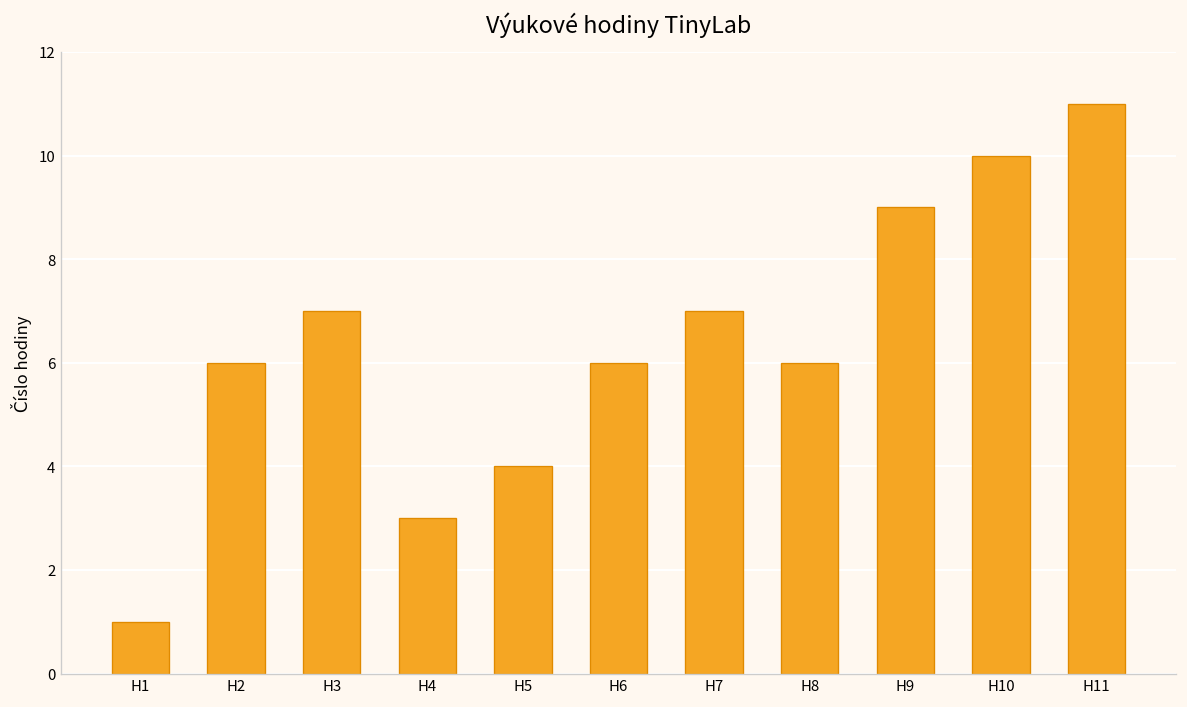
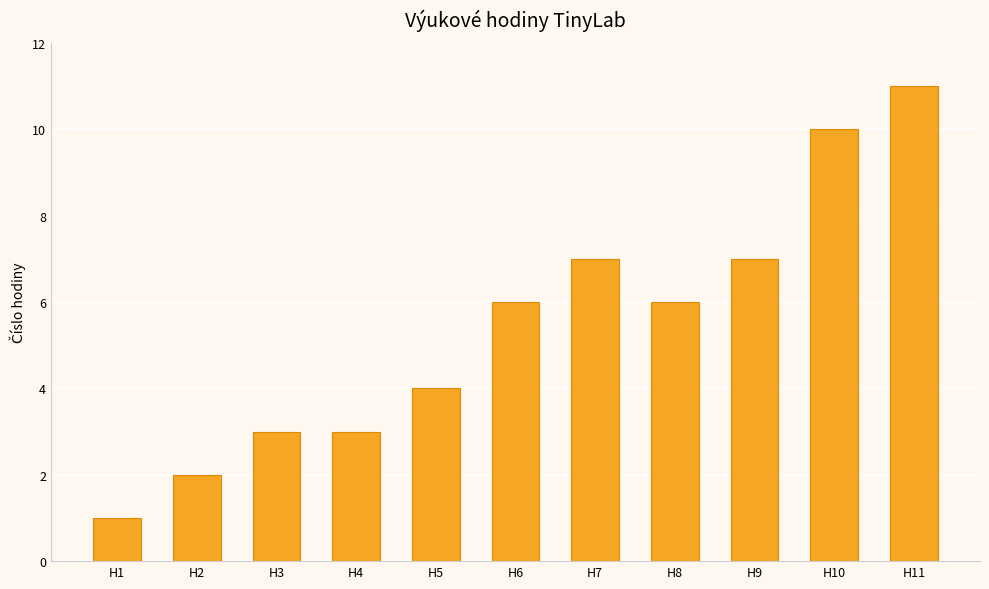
  {
    "H1": 1,
-   "H2": 6,
-   "H3": 7,
+   "H2": 2,
+   "H3": 3,
    "H4": 3,
    "H5": 4,
    "H6": 6,
    "H7": 7,
    "H8": 6,
-   "H9": 9,
+   "H9": 7,
    "H10": 10,
    "H11": 11
  }
